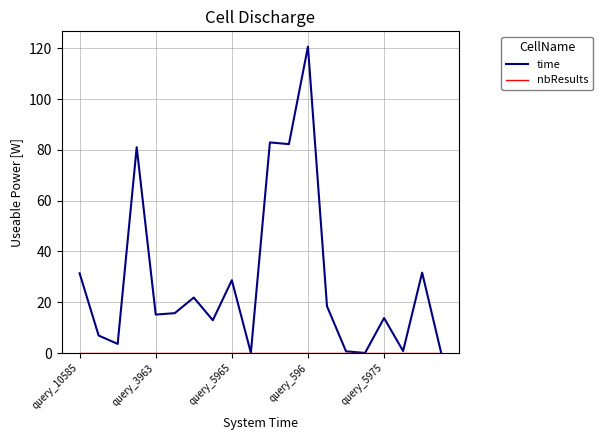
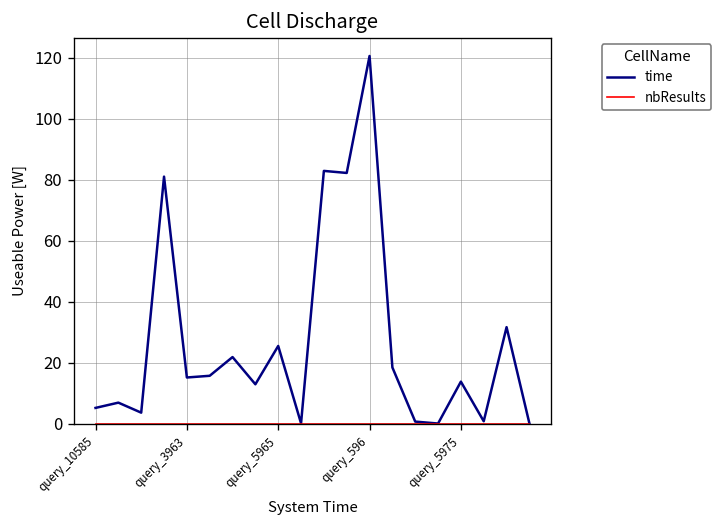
  {
    "time": {
-     "query_10585": 31,
+     "query_10585": 5,
      "query_3963": 15,
-     "query_5965": 29,
+     "query_5965": 25,
      "query_596": 121,
      "query_5975": 14
    },
    "nbResults": {
      "query_10585": 0,
      "query_3963": 0,
      "query_5965": 0,
      "query_596": 0,
      "query_5975": 0
    }
  }
